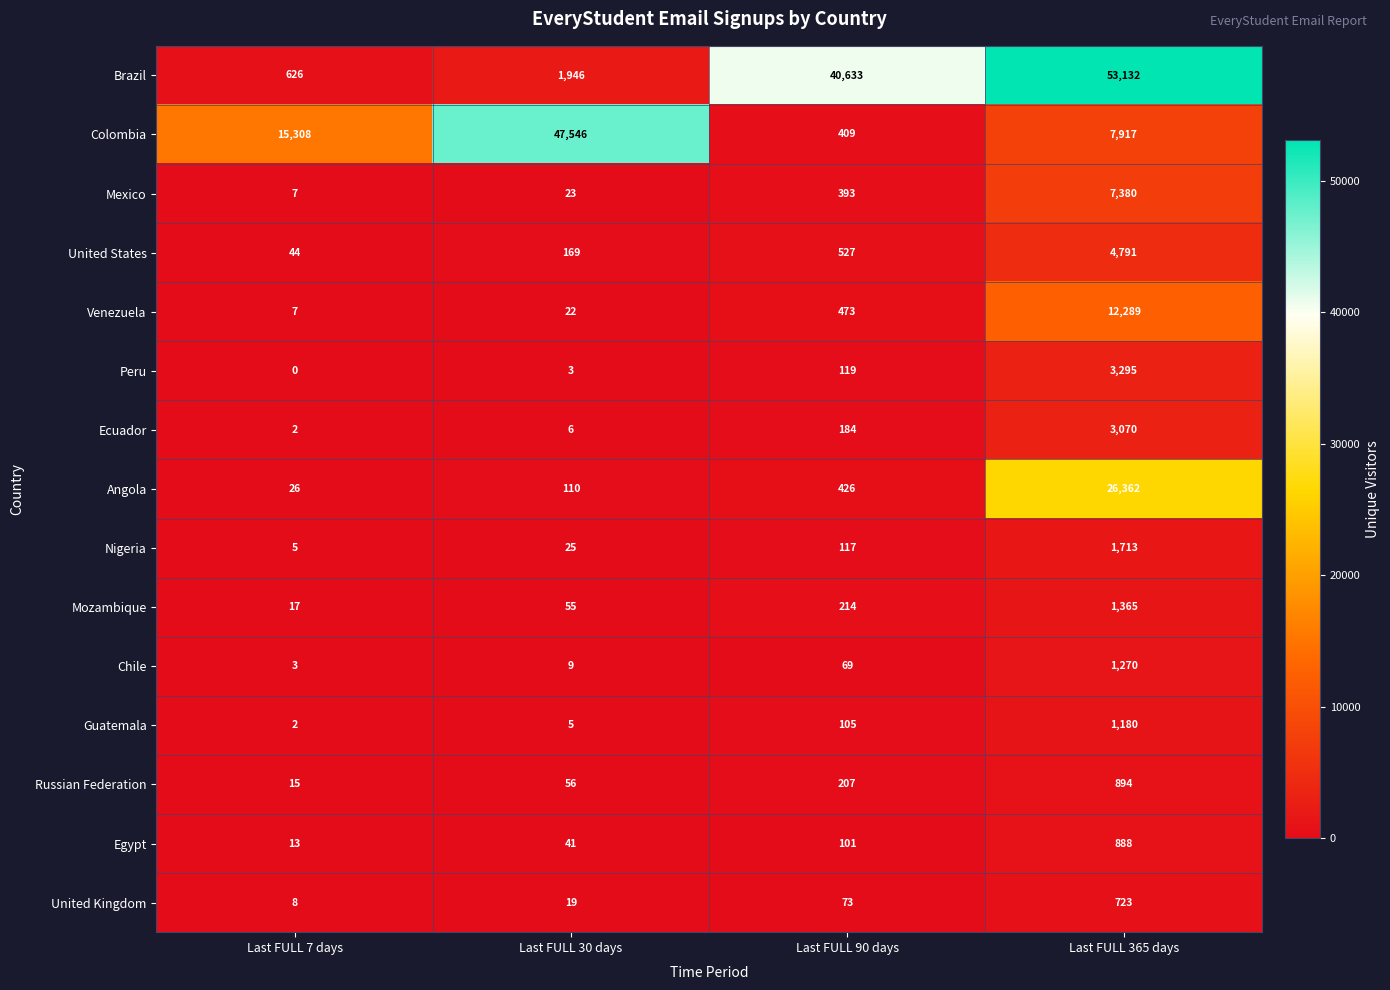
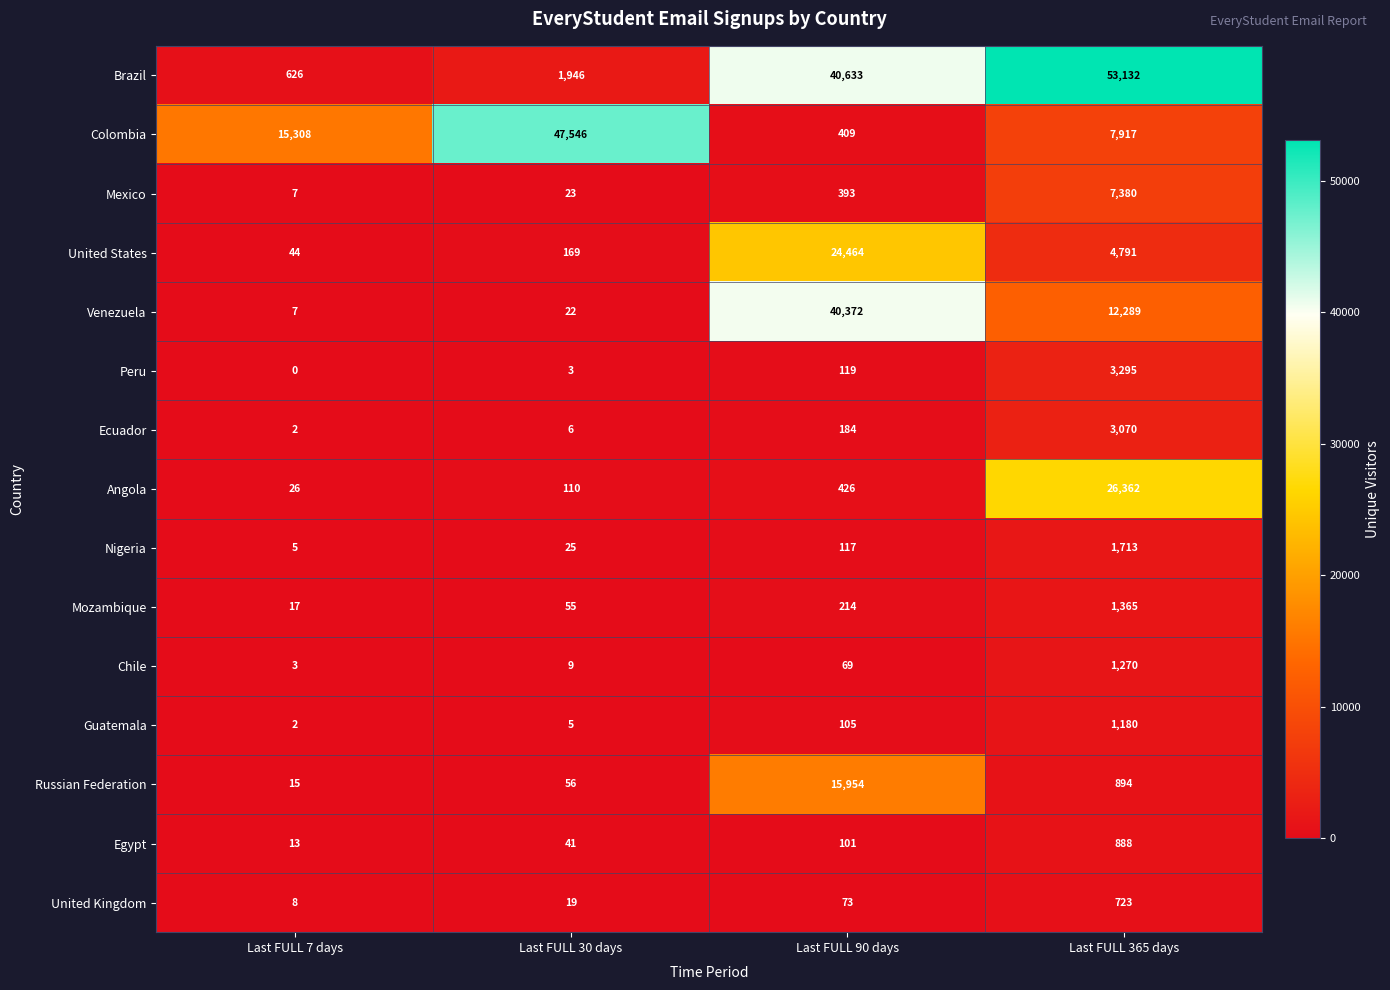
  {
    "Brazil": {
      "Last FULL 7 days": "626",
      "Last FULL 30 days": "1,946",
      "Last FULL 90 days": "40,633",
      "Last FULL 365 days": "53,132"
    },
    "Colombia": {
      "Last FULL 7 days": "15,308",
      "Last FULL 30 days": "47,546",
      "Last FULL 90 days": "409",
      "Last FULL 365 days": "7,917"
    },
    "Mexico": {
      "Last FULL 7 days": "7",
      "Last FULL 30 days": "23",
      "Last FULL 90 days": "393",
      "Last FULL 365 days": "7,380"
    },
    "United States": {
      "Last FULL 7 days": "44",
      "Last FULL 30 days": "169",
-     "Last FULL 90 days": "527",
+     "Last FULL 90 days": "24,464",
      "Last FULL 365 days": "4,791"
    },
    "Venezuela": {
      "Last FULL 7 days": "7",
      "Last FULL 30 days": "22",
-     "Last FULL 90 days": "473",
+     "Last FULL 90 days": "40,372",
      "Last FULL 365 days": "12,289"
    },
    "Peru": {
      "Last FULL 7 days": "0",
      "Last FULL 30 days": "3",
      "Last FULL 90 days": "119",
      "Last FULL 365 days": "3,295"
    },
    "Ecuador": {
      "Last FULL 7 days": "2",
      "Last FULL 30 days": "6",
      "Last FULL 90 days": "184",
      "Last FULL 365 days": "3,070"
    },
    "Angola": {
      "Last FULL 7 days": "26",
      "Last FULL 30 days": "110",
      "Last FULL 90 days": "426",
      "Last FULL 365 days": "26,362"
    },
    "Nigeria": {
      "Last FULL 7 days": "5",
      "Last FULL 30 days": "25",
      "Last FULL 90 days": "117",
      "Last FULL 365 days": "1,713"
    },
    "Mozambique": {
      "Last FULL 7 days": "17",
      "Last FULL 30 days": "55",
      "Last FULL 90 days": "214",
      "Last FULL 365 days": "1,365"
    },
    "Chile": {
      "Last FULL 7 days": "3",
      "Last FULL 30 days": "9",
      "Last FULL 90 days": "69",
      "Last FULL 365 days": "1,270"
    },
    "Guatemala": {
      "Last FULL 7 days": "2",
      "Last FULL 30 days": "5",
      "Last FULL 90 days": "105",
      "Last FULL 365 days": "1,180"
    },
    "Russian Federation": {
      "Last FULL 7 days": "15",
      "Last FULL 30 days": "56",
-     "Last FULL 90 days": "207",
+     "Last FULL 90 days": "15,954",
      "Last FULL 365 days": "894"
    },
    "Egypt": {
      "Last FULL 7 days": "13",
      "Last FULL 30 days": "41",
      "Last FULL 90 days": "101",
      "Last FULL 365 days": "888"
    },
    "United Kingdom": {
      "Last FULL 7 days": "8",
      "Last FULL 30 days": "19",
      "Last FULL 90 days": "73",
      "Last FULL 365 days": "723"
    }
  }
